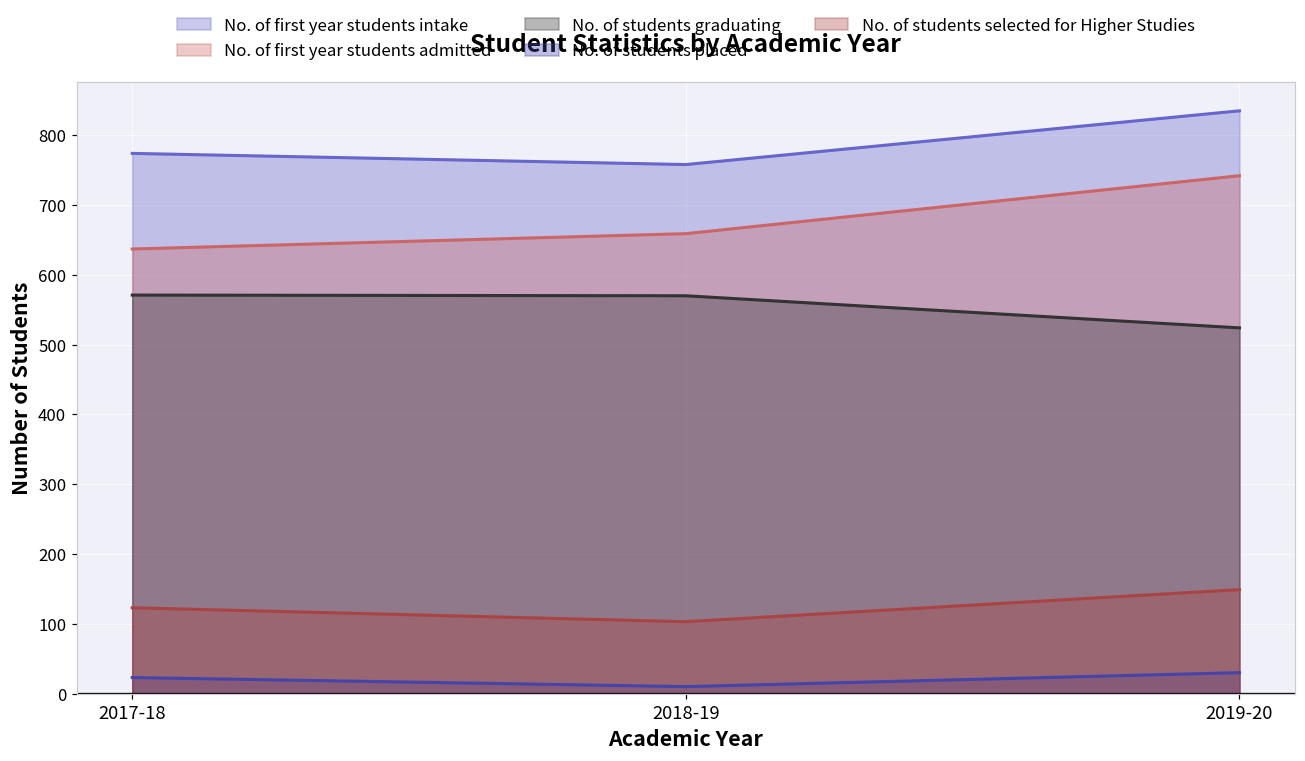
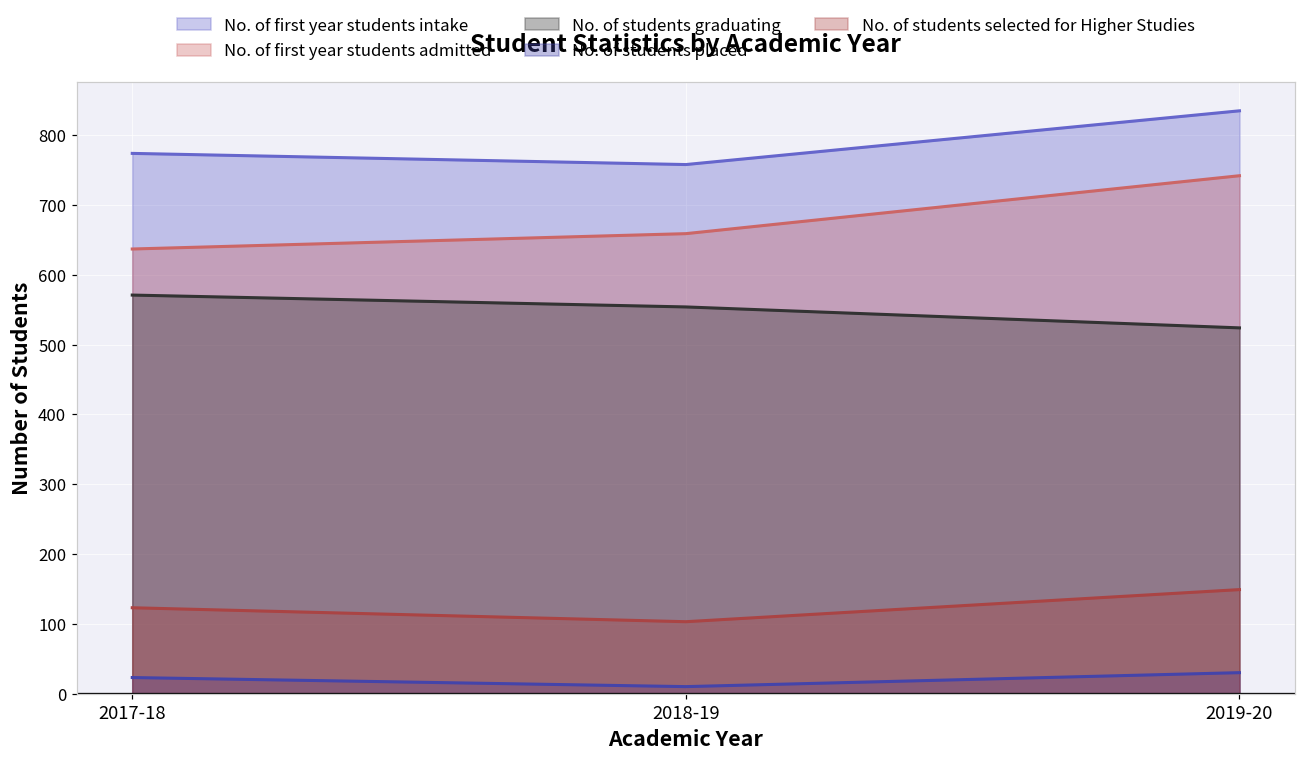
  {
    "No. of students graduating": {
      "2017-18": 570,
-     "2018-19": 570,
+     "2018-19": 550,
      "2019-20": 520
    }
  }
